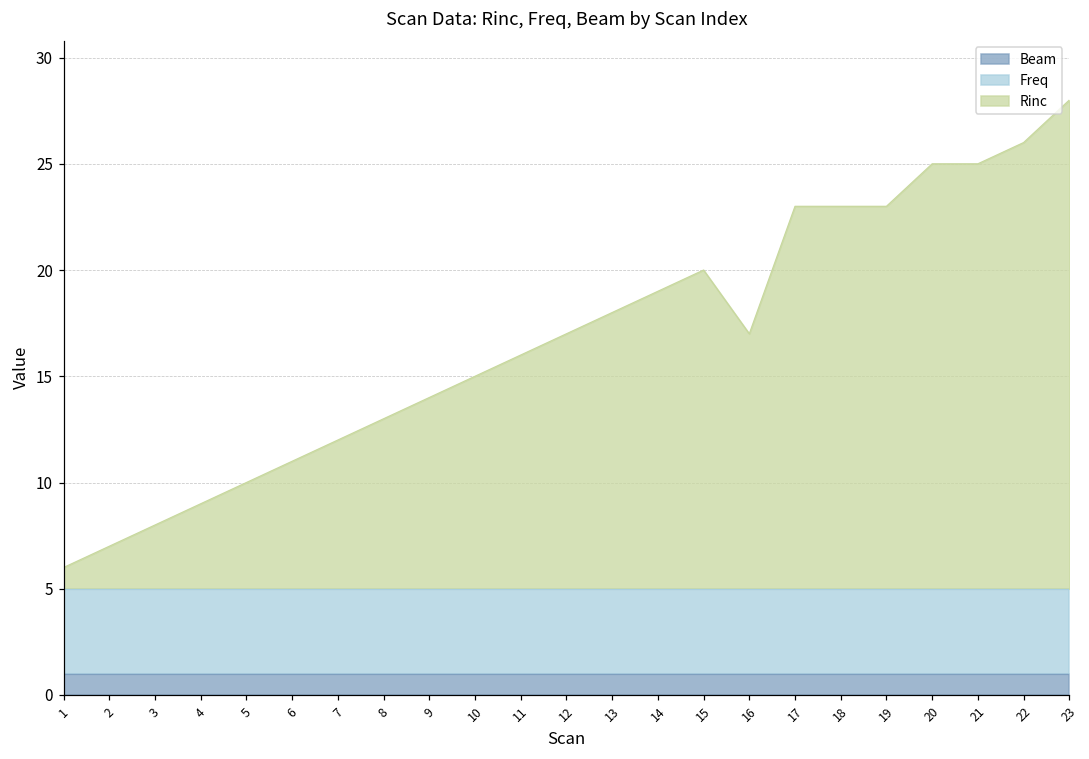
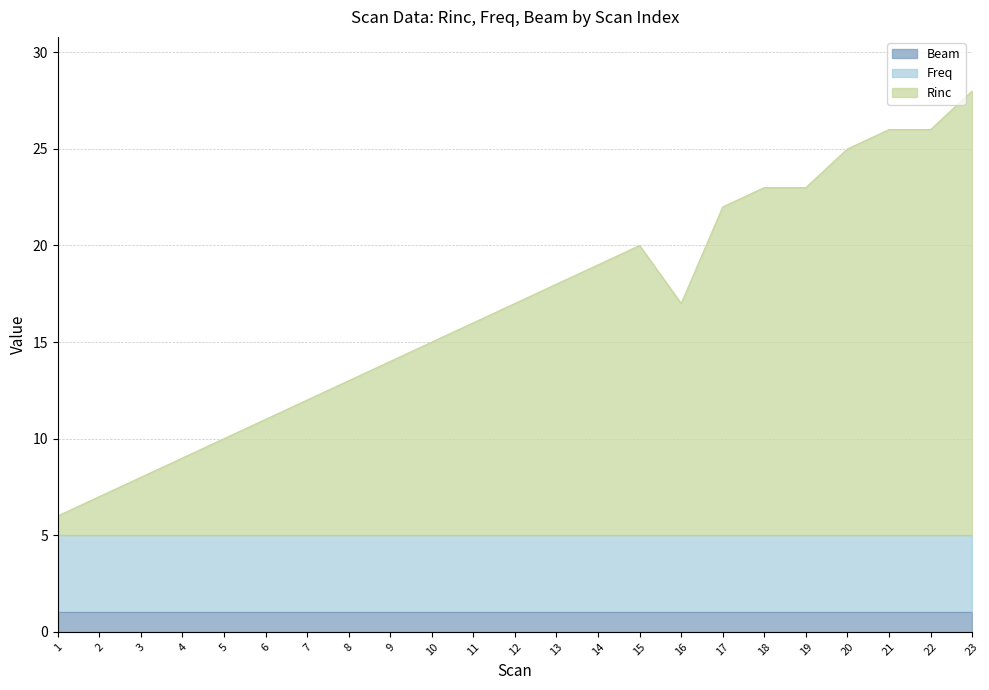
  {
    "Beam": {
      "1": 1.0,
      "2": 1.0,
      "3": 1.0,
      "4": 1.0,
      "5": 1.0,
      "6": 1.0,
      "7": 1.0,
      "8": 1.0,
      "9": 1.0,
      "10": 1.0,
      "11": 1.0,
      "12": 1.0,
      "13": 1.0,
      "14": 1.0,
      "15": 1.0,
      "16": 1.0,
      "17": 1.0,
      "18": 1.0,
      "19": 1.0,
      "20": 1.0,
      "21": 1.0,
      "22": 1.0,
      "23": 1.0
    },
    "Freq": {
      "1": 5.0,
      "2": 5.0,
      "3": 5.0,
      "4": 5.0,
      "5": 5.0,
      "6": 5.0,
      "7": 5.0,
      "8": 5.0,
      "9": 5.0,
      "10": 5.0,
      "11": 5.0,
      "12": 5.0,
      "13": 5.0,
      "14": 5.0,
      "15": 5.0,
      "16": 5.0,
      "17": 5.0,
      "18": 5.0,
      "19": 5.0,
      "20": 5.0,
      "21": 5.0,
      "22": 5.0,
      "23": 5.0
    },
    "Rinc": {
      "1": 6.0,
      "2": 7.0,
      "3": 8.0,
      "4": 9.0,
      "5": 10.0,
      "6": 11.0,
      "7": 12.0,
      "8": 13.0,
      "9": 14.0,
      "10": 15.0,
      "11": 16.0,
      "12": 17.0,
      "13": 18.0,
      "14": 19.0,
      "15": 20.0,
      "16": 17.0,
-     "17": 23.0,
+     "17": 22.0,
      "18": 23.0,
      "19": 23.0,
      "20": 25.0,
-     "21": 25.0,
+     "21": 26.0,
      "22": 26.0,
      "23": 28.0
    }
  }
